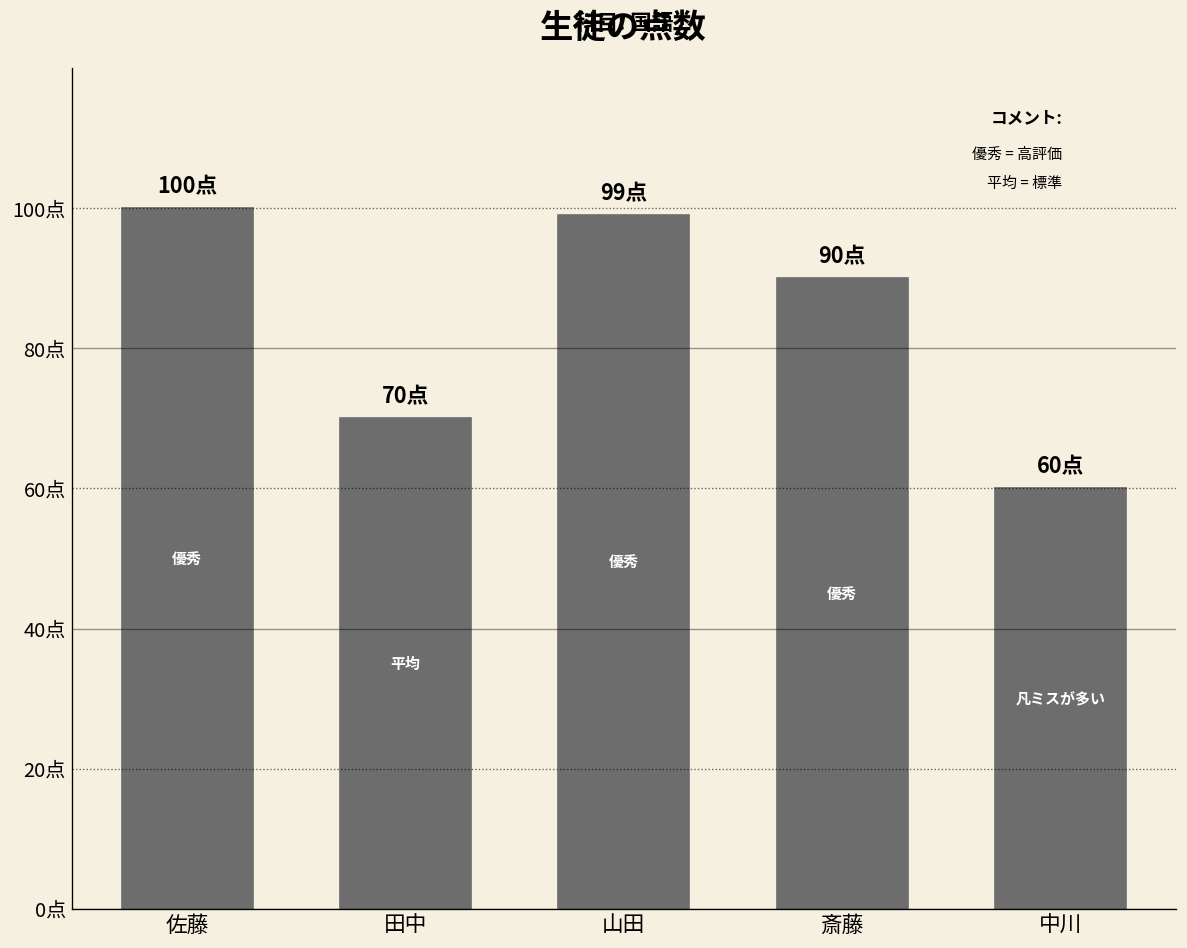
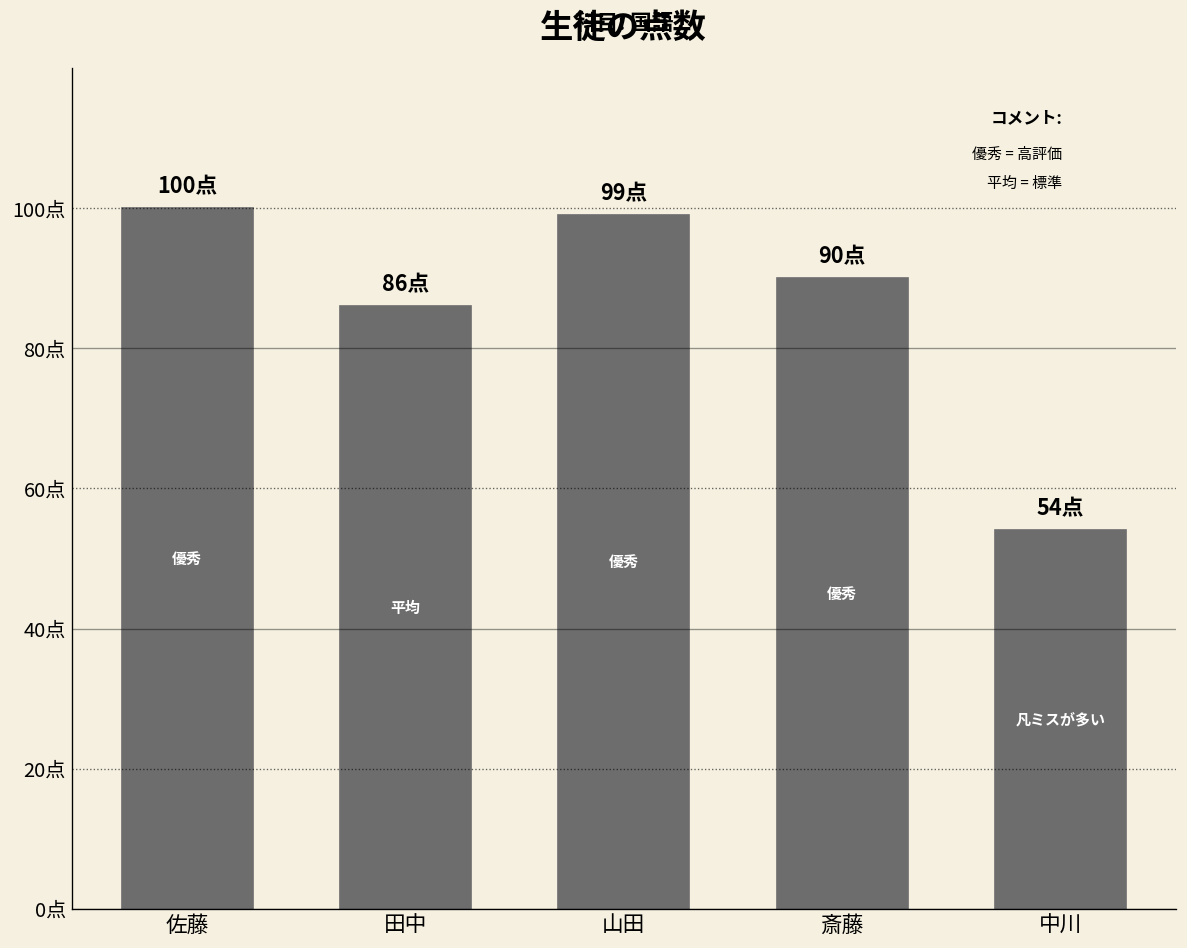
  {
    "佐藤": "100点",
-   "田中": "70点",
+   "田中": "86点",
    "山田": "99点",
    "斎藤": "90点",
-   "中川": "60点"
+   "中川": "54点"
  }
